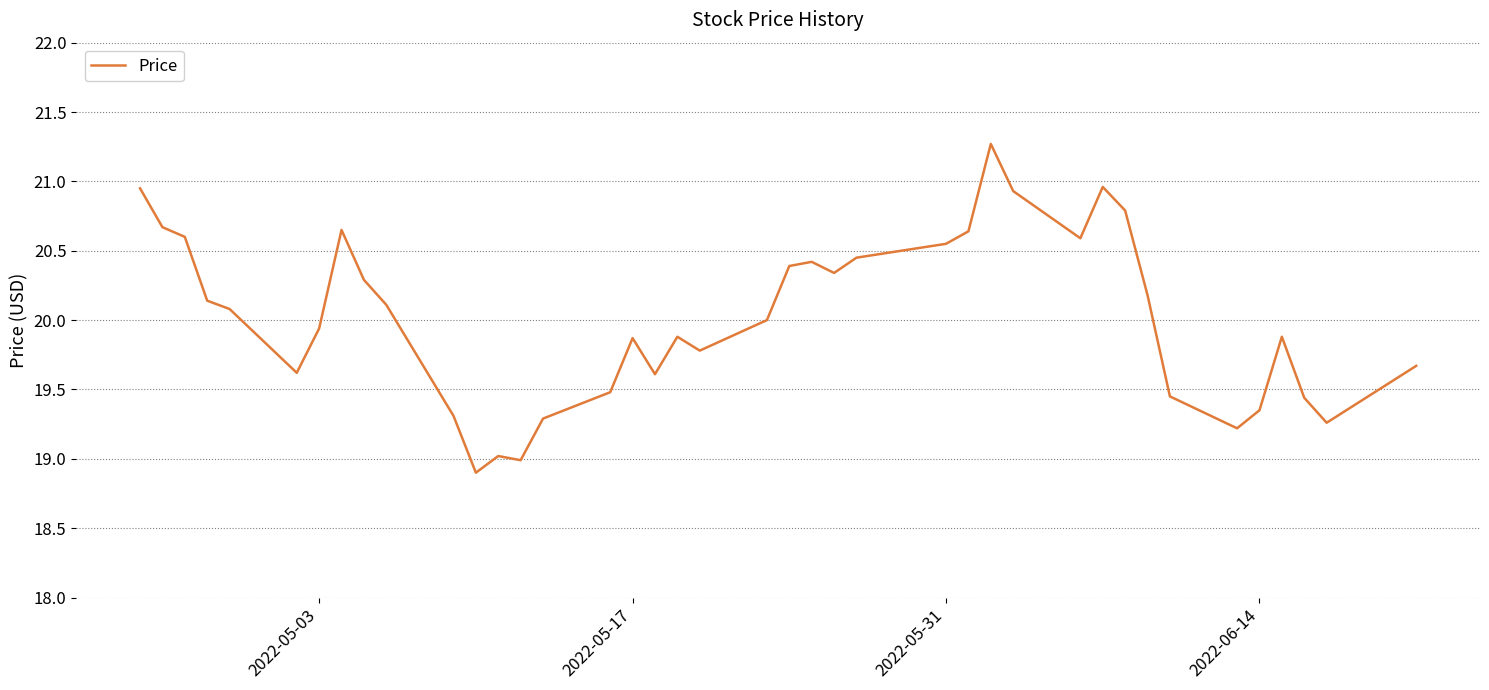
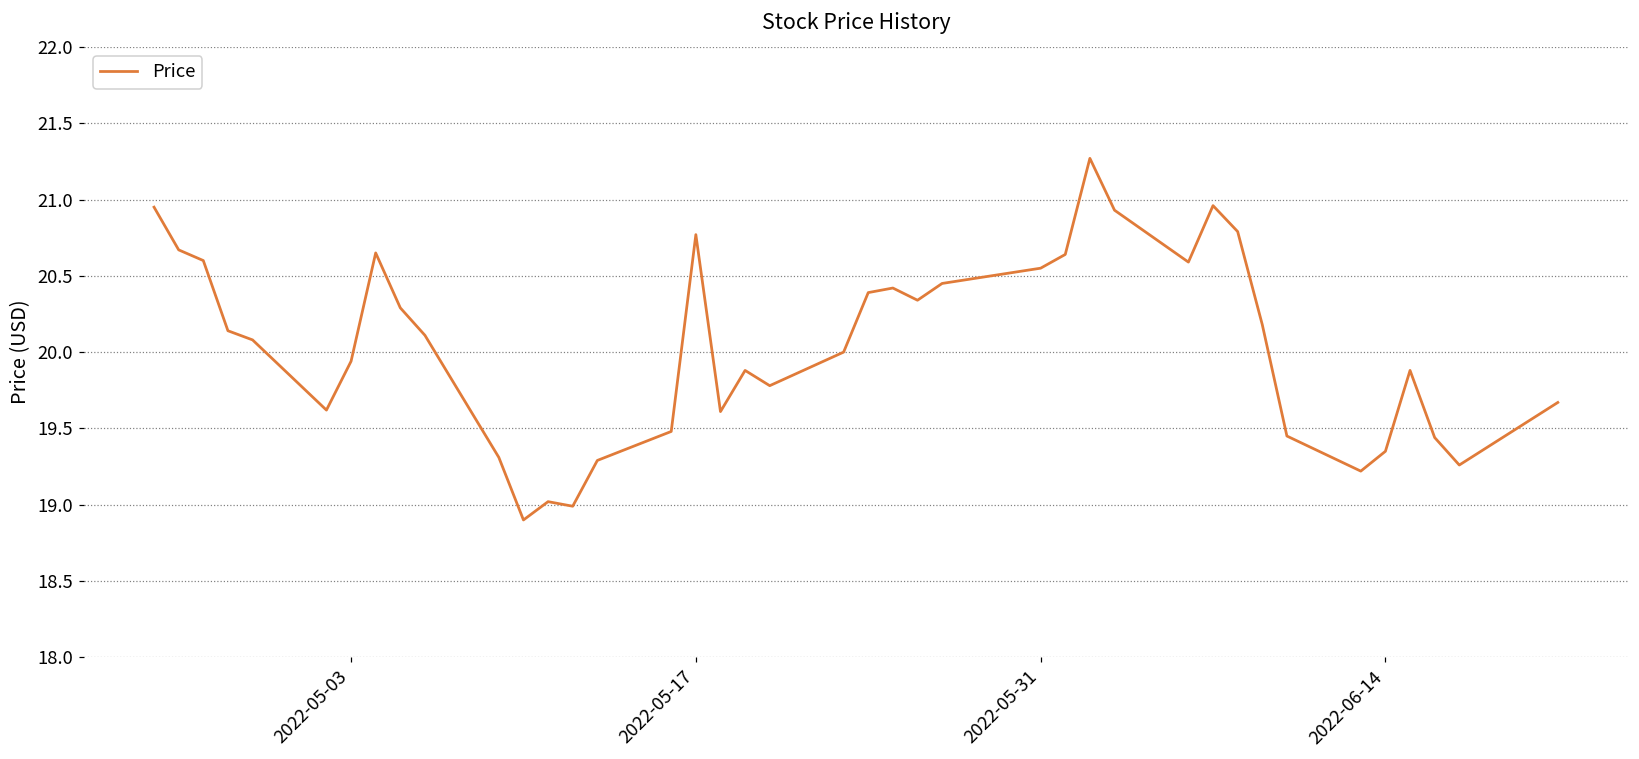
  {
    "2022-05-03": 19.94,
-   "2022-05-17": 19.87,
+   "2022-05-17": 20.77,
    "2022-05-31": 20.55,
    "2022-06-14": 19.35
  }
